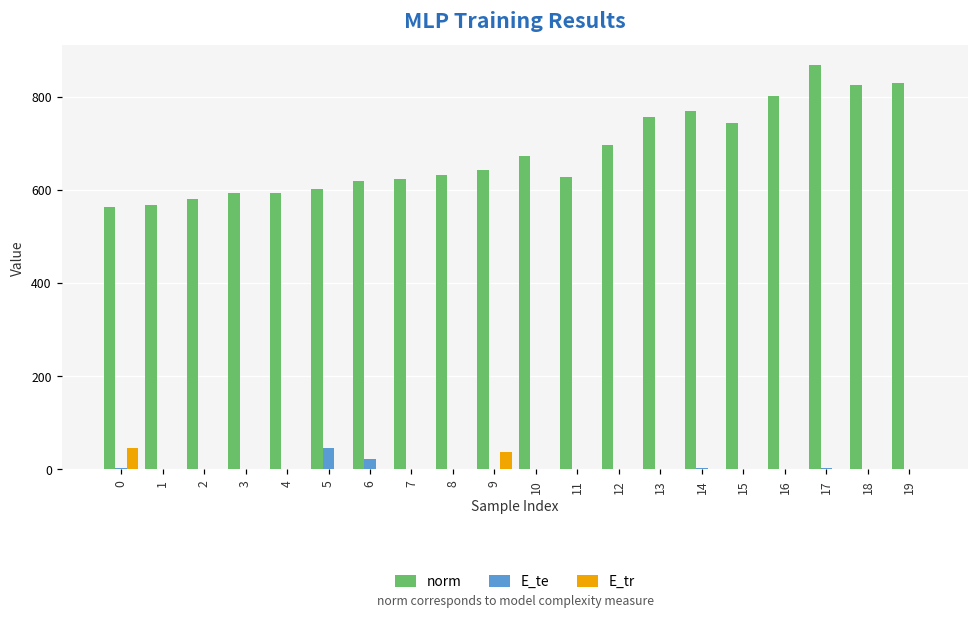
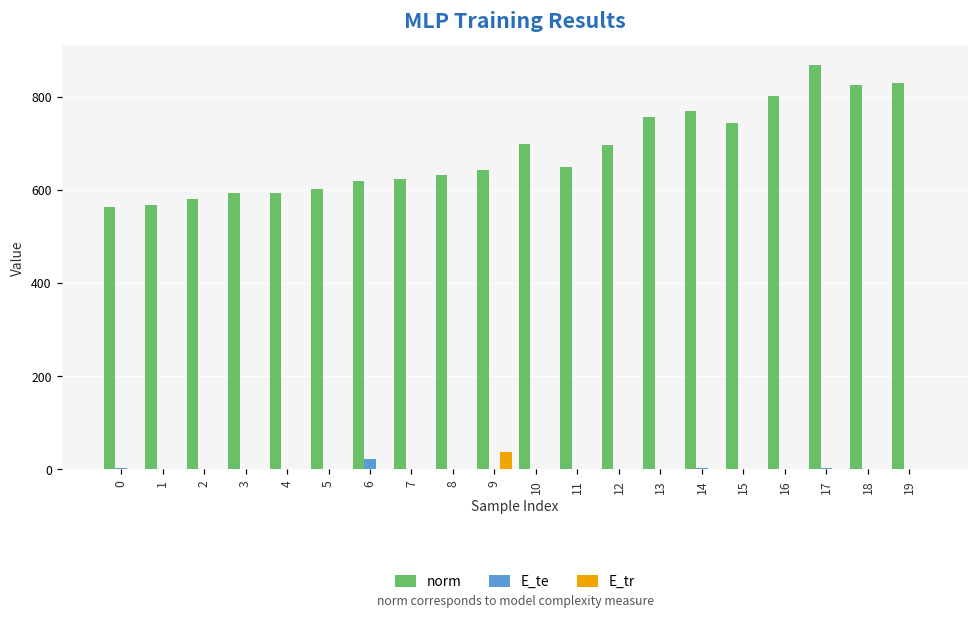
  {
    "norm": {
      "0": 560,
      "1": 570,
      "2": 580,
      "3": 590,
      "4": 590,
      "5": 600,
      "6": 620,
      "7": 620,
      "8": 630,
      "9": 640,
-     "10": 670,
-     "11": 630,
+     "10": 700,
+     "11": 650,
      "12": 700,
      "13": 760,
      "14": 770,
      "15": 740,
      "16": 800,
      "17": 870,
      "18": 830,
      "19": 830
    },
    "E_te": {
-     "5": 50,
+     "5": 0,
      "6": 20
    },
    "E_tr": {
-     "0": 50,
+     "0": 0,
      "9": 40
    }
  }
